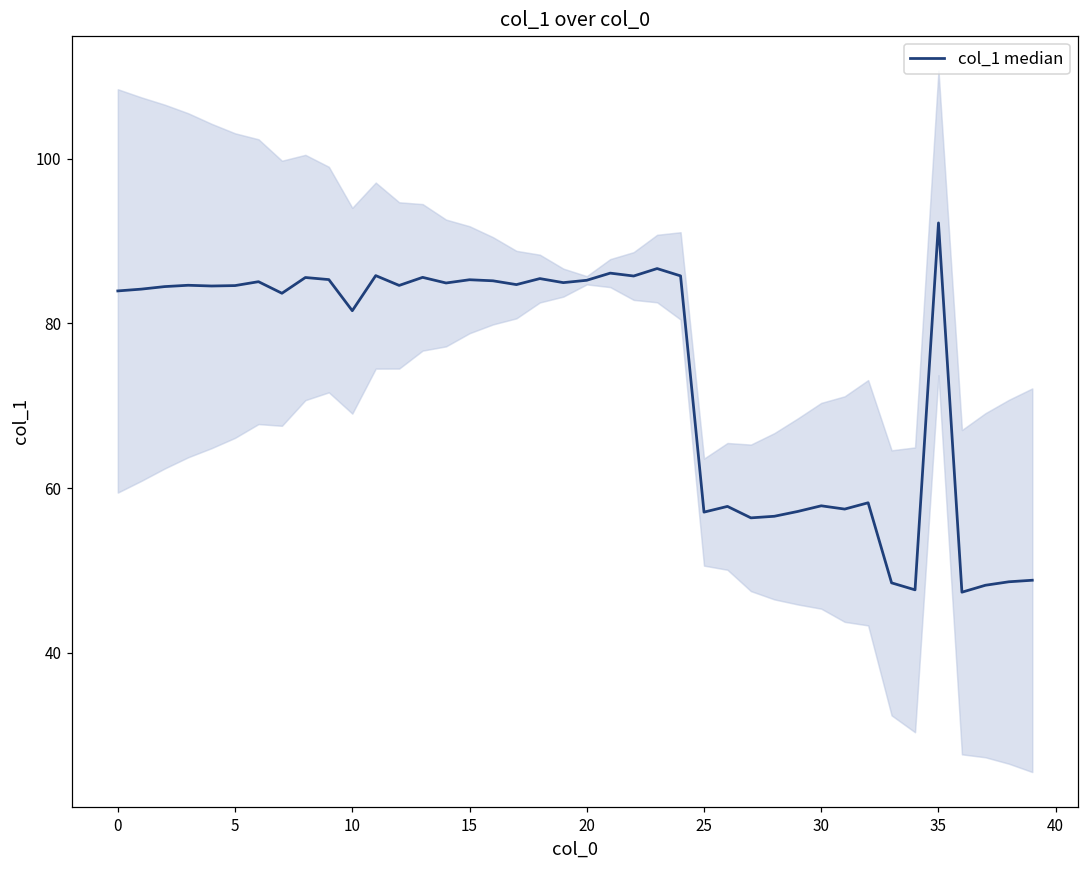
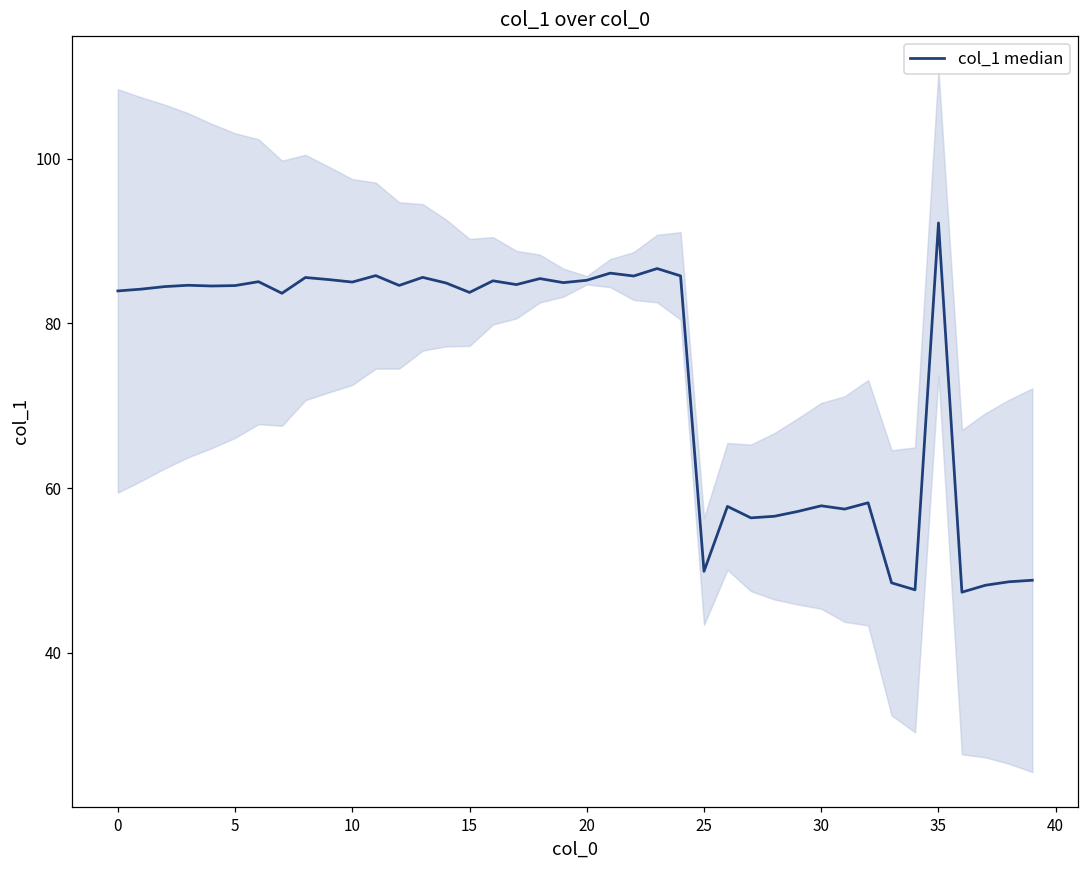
  {
    "col_1 median": {
      "0": 84,
      "5": 85,
-     "10": 82,
-     "15": 85,
+     "10": 85,
+     "15": 84,
      "20": 85,
-     "25": 57,
+     "25": 50,
      "30": 58,
      "35": 92
    }
  }
